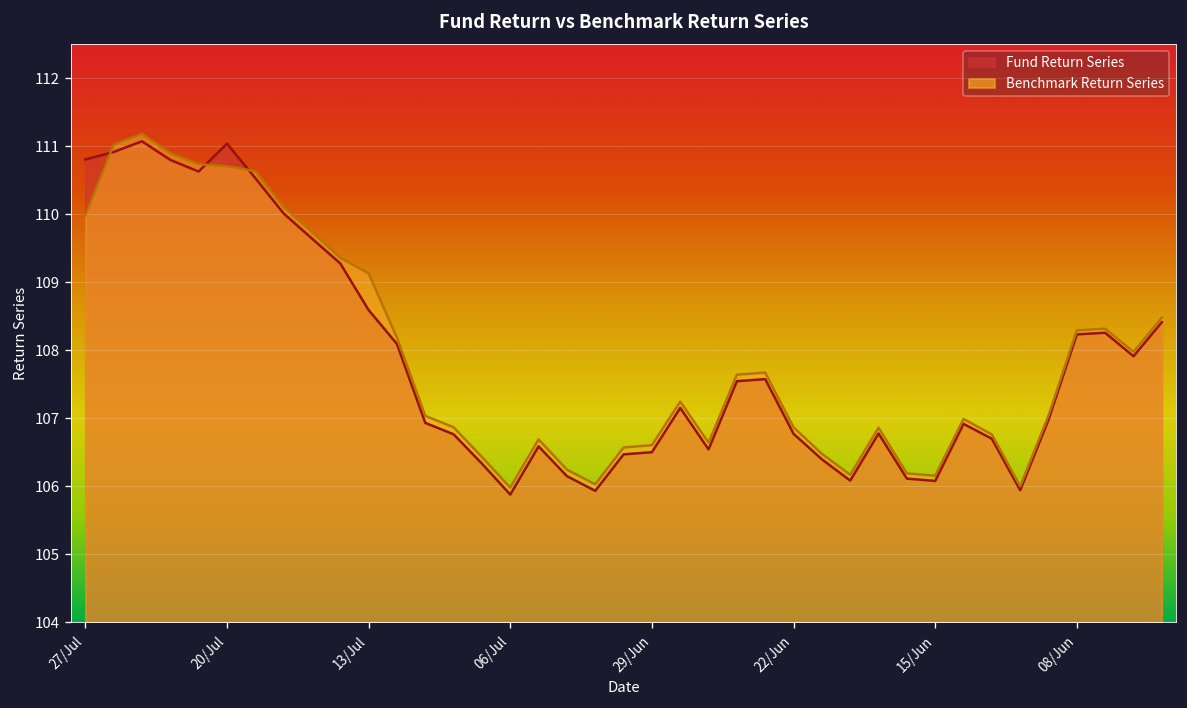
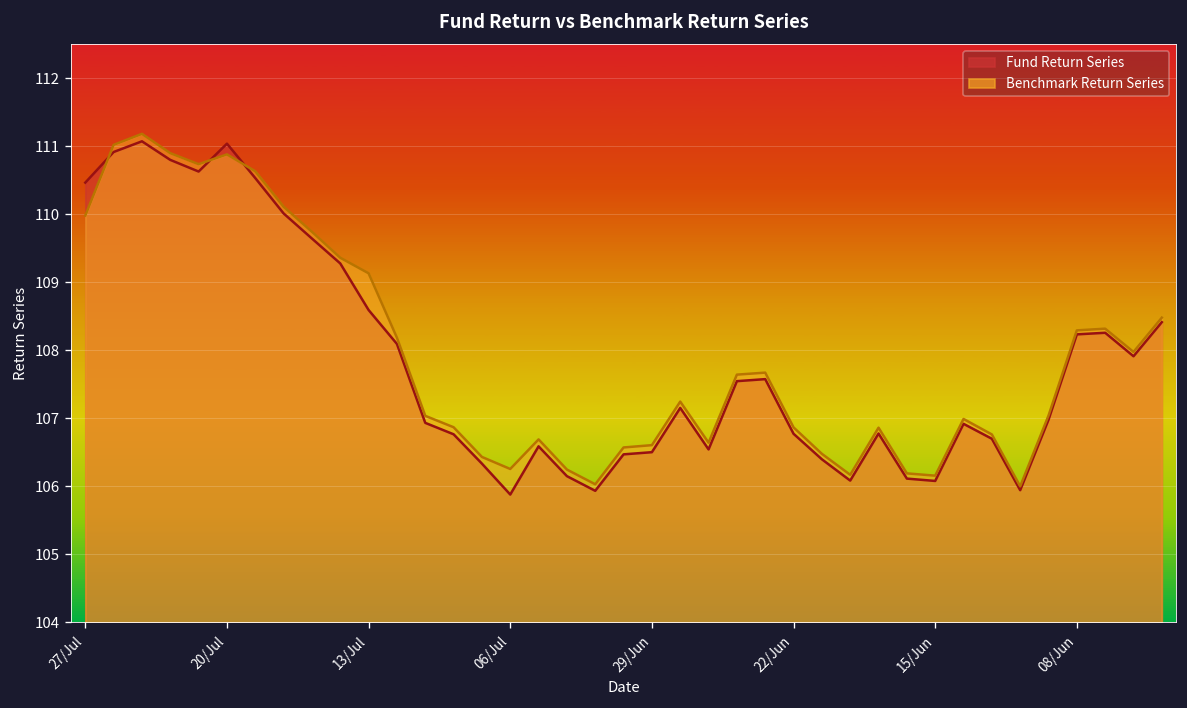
  {
    "Fund Return Series": {
-     "27/Jul": 110.8,
+     "27/Jul": 110.5,
      "20/Jul": 111.0,
      "13/Jul": 108.6,
      "06/Jul": 105.9,
      "29/Jun": 106.5,
      "22/Jun": 106.8,
      "15/Jun": 106.1,
      "08/Jun": 108.2
    },
    "Benchmark Return Series": {
      "27/Jul": 110.0,
-     "20/Jul": 110.7,
+     "20/Jul": 110.9,
      "13/Jul": 109.1,
-     "06/Jul": 106.0,
+     "06/Jul": 106.3,
      "29/Jun": 106.6,
      "22/Jun": 106.9,
      "15/Jun": 106.2,
      "08/Jun": 108.3
    }
  }
